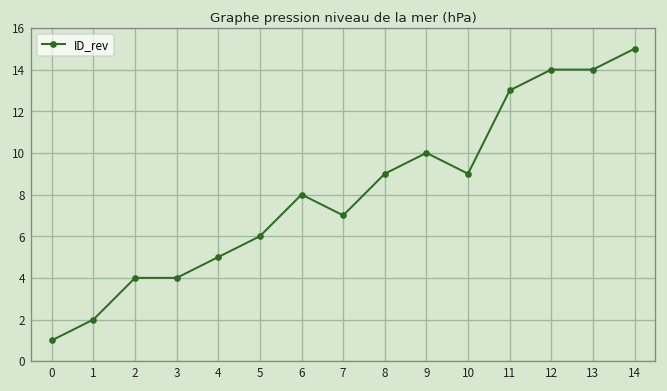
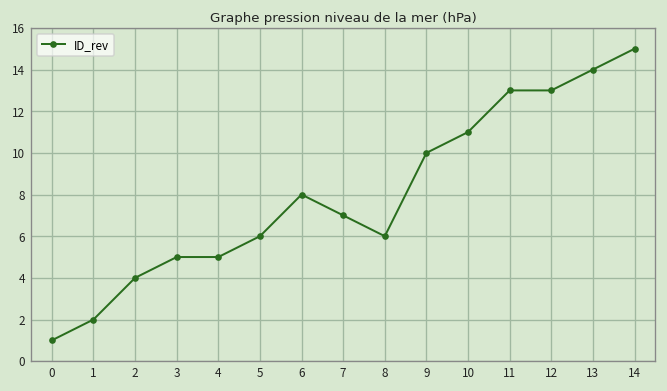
  {
    "0": 1,
    "1": 2,
    "2": 4,
-   "3": 4,
+   "3": 5,
    "4": 5,
    "5": 6,
    "6": 8,
    "7": 7,
-   "8": 9,
+   "8": 6,
    "9": 10,
-   "10": 9,
+   "10": 11,
    "11": 13,
-   "12": 14,
+   "12": 13,
    "13": 14,
    "14": 15
  }
